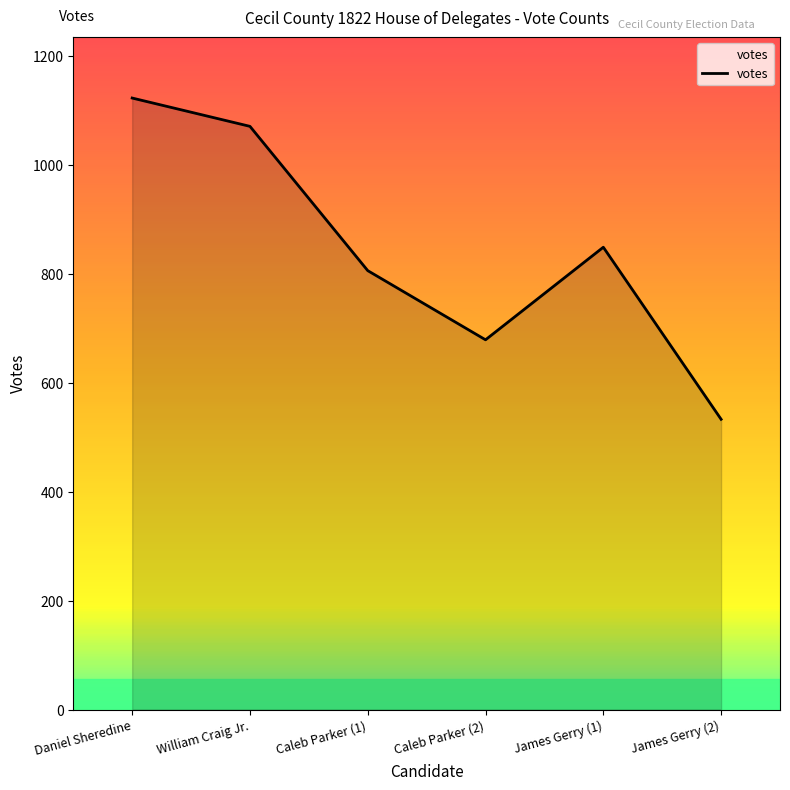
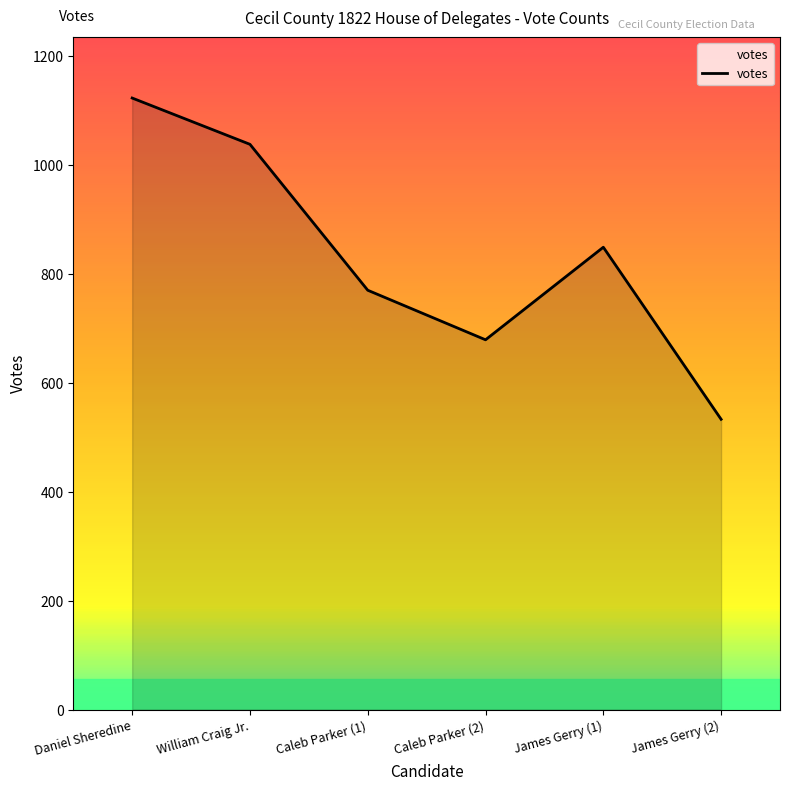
  {
    "Daniel Sheredine": 1120,
-   "William Craig Jr.": 1070,
-   "Caleb Parker (1)": 810,
+   "William Craig Jr.": 1040,
+   "Caleb Parker (1)": 770,
    "Caleb Parker (2)": 680,
    "James Gerry (1)": 850,
    "James Gerry (2)": 530
  }
